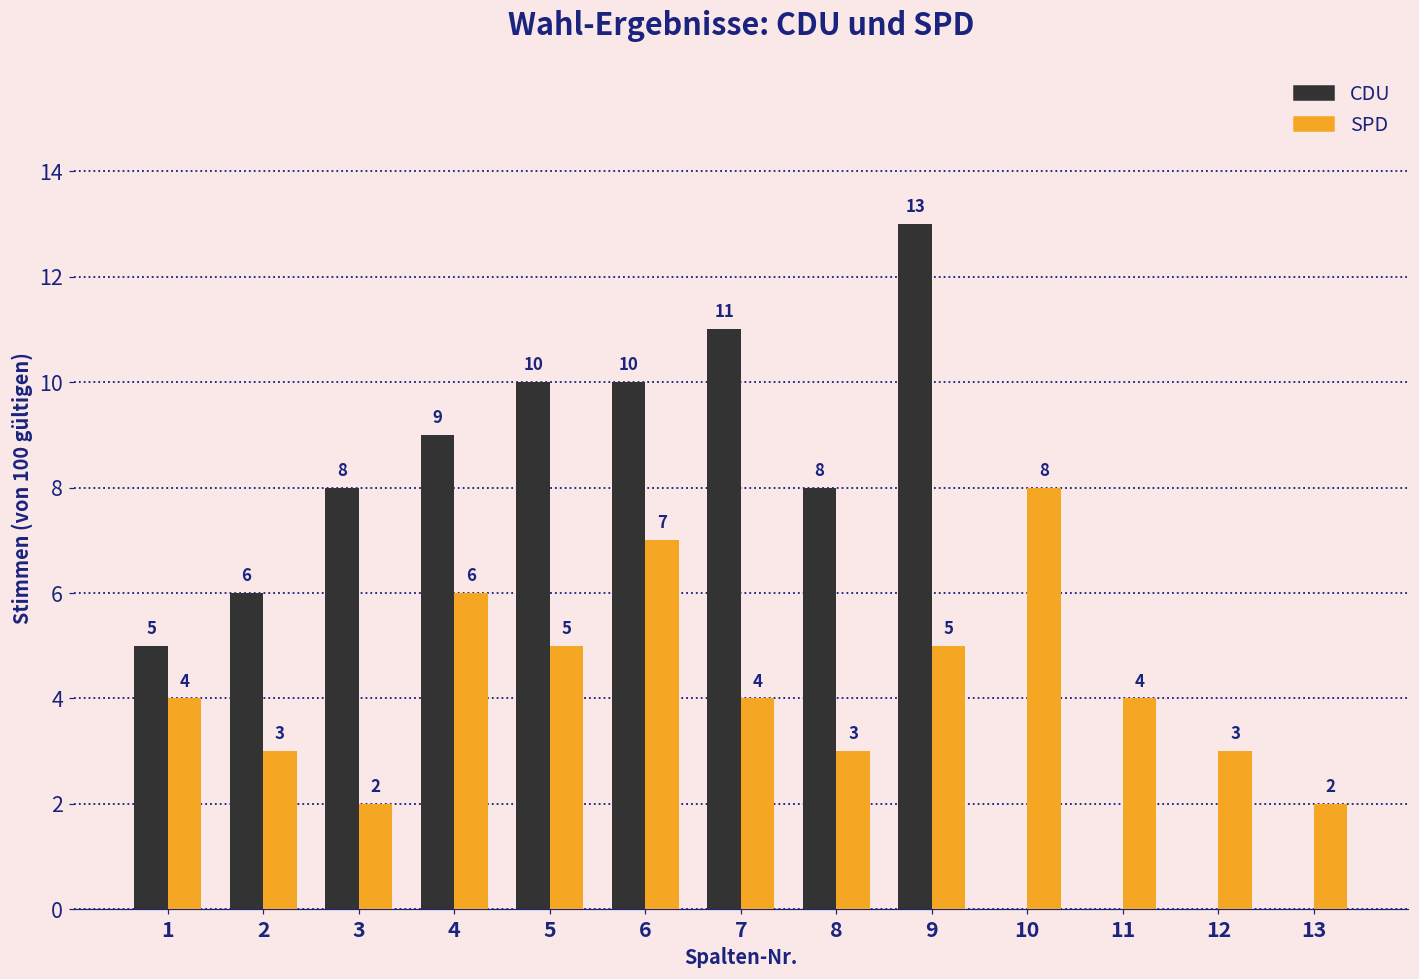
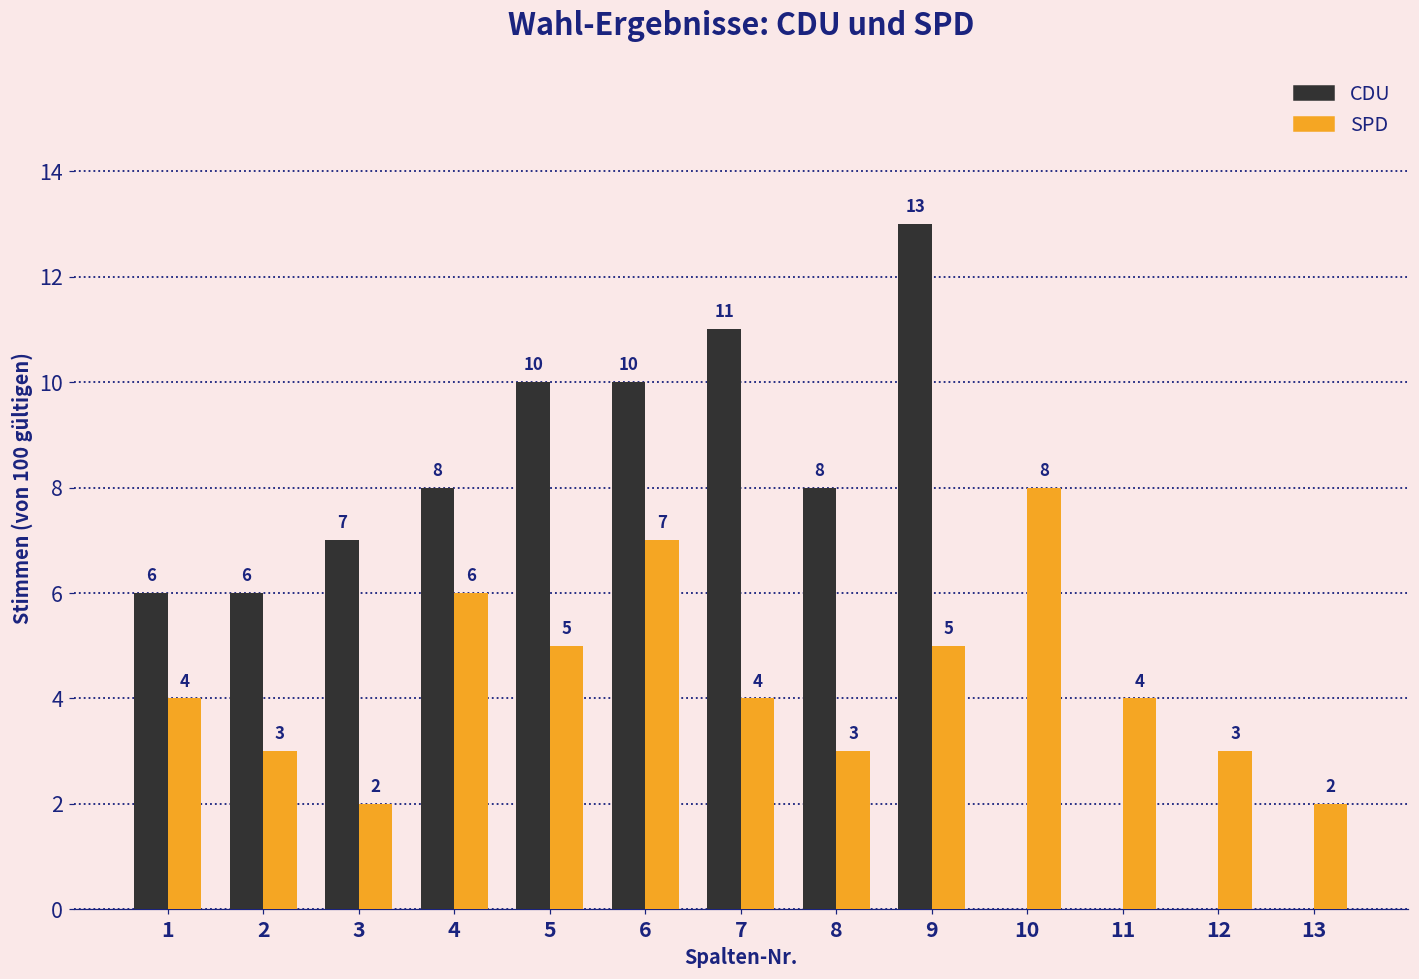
  {
    "CDU": {
-     "1": 5,
+     "1": 6,
      "2": 6,
-     "3": 8,
-     "4": 9,
+     "3": 7,
+     "4": 8,
      "5": 10,
      "6": 10,
      "7": 11,
      "8": 8,
      "9": 13
    },
    "SPD": {
      "1": 4,
      "2": 3,
      "3": 2,
      "4": 6,
      "5": 5,
      "6": 7,
      "7": 4,
      "8": 3,
      "9": 5,
      "10": 8,
      "11": 4,
      "12": 3,
      "13": 2
    }
  }
